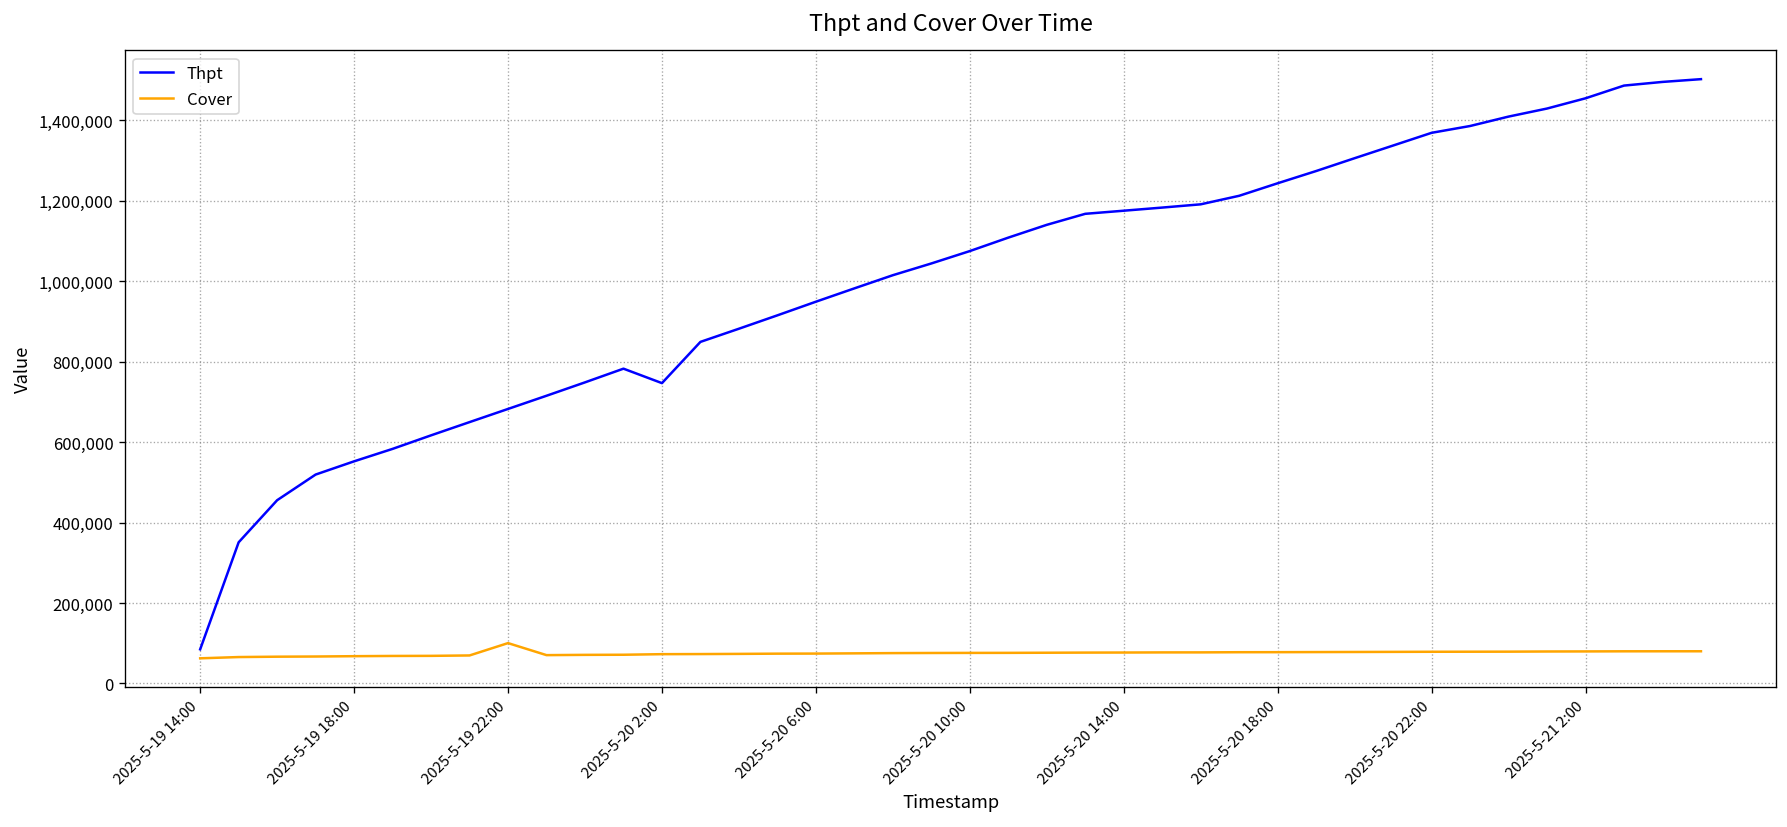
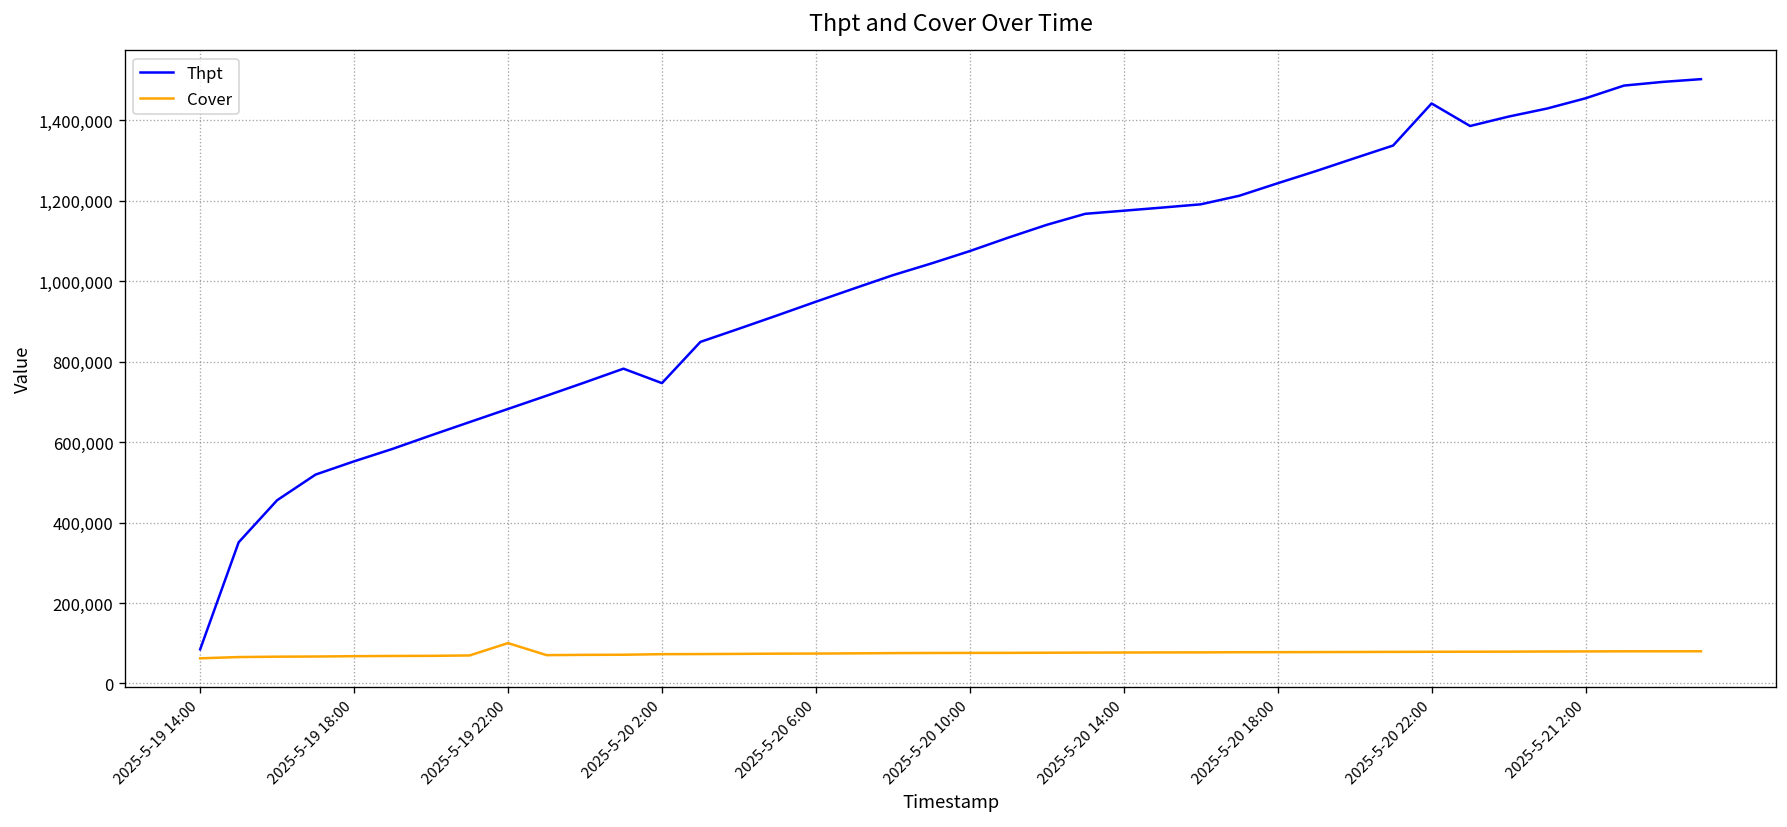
  {
    "Thpt": {
      "2025-5-19 14:00": "80,000",
      "2025-5-19 18:00": "550,000",
      "2025-5-19 22:00": "680,000",
      "2025-5-20 2:00": "750,000",
      "2025-5-20 6:00": "950,000",
      "2025-5-20 10:00": "1,080,000",
      "2025-5-20 14:00": "1,180,000",
      "2025-5-20 18:00": "1,240,000",
-     "2025-5-20 22:00": "1,370,000",
+     "2025-5-20 22:00": "1,440,000",
      "2025-5-21 2:00": "1,460,000"
    },
    "Cover": {
      "2025-5-19 14:00": "60,000",
      "2025-5-19 18:00": "70,000",
      "2025-5-19 22:00": "100,000",
      "2025-5-20 2:00": "70,000",
      "2025-5-20 6:00": "70,000",
      "2025-5-20 10:00": "80,000",
      "2025-5-20 14:00": "80,000",
      "2025-5-20 18:00": "80,000",
      "2025-5-20 22:00": "80,000",
      "2025-5-21 2:00": "80,000"
    }
  }
